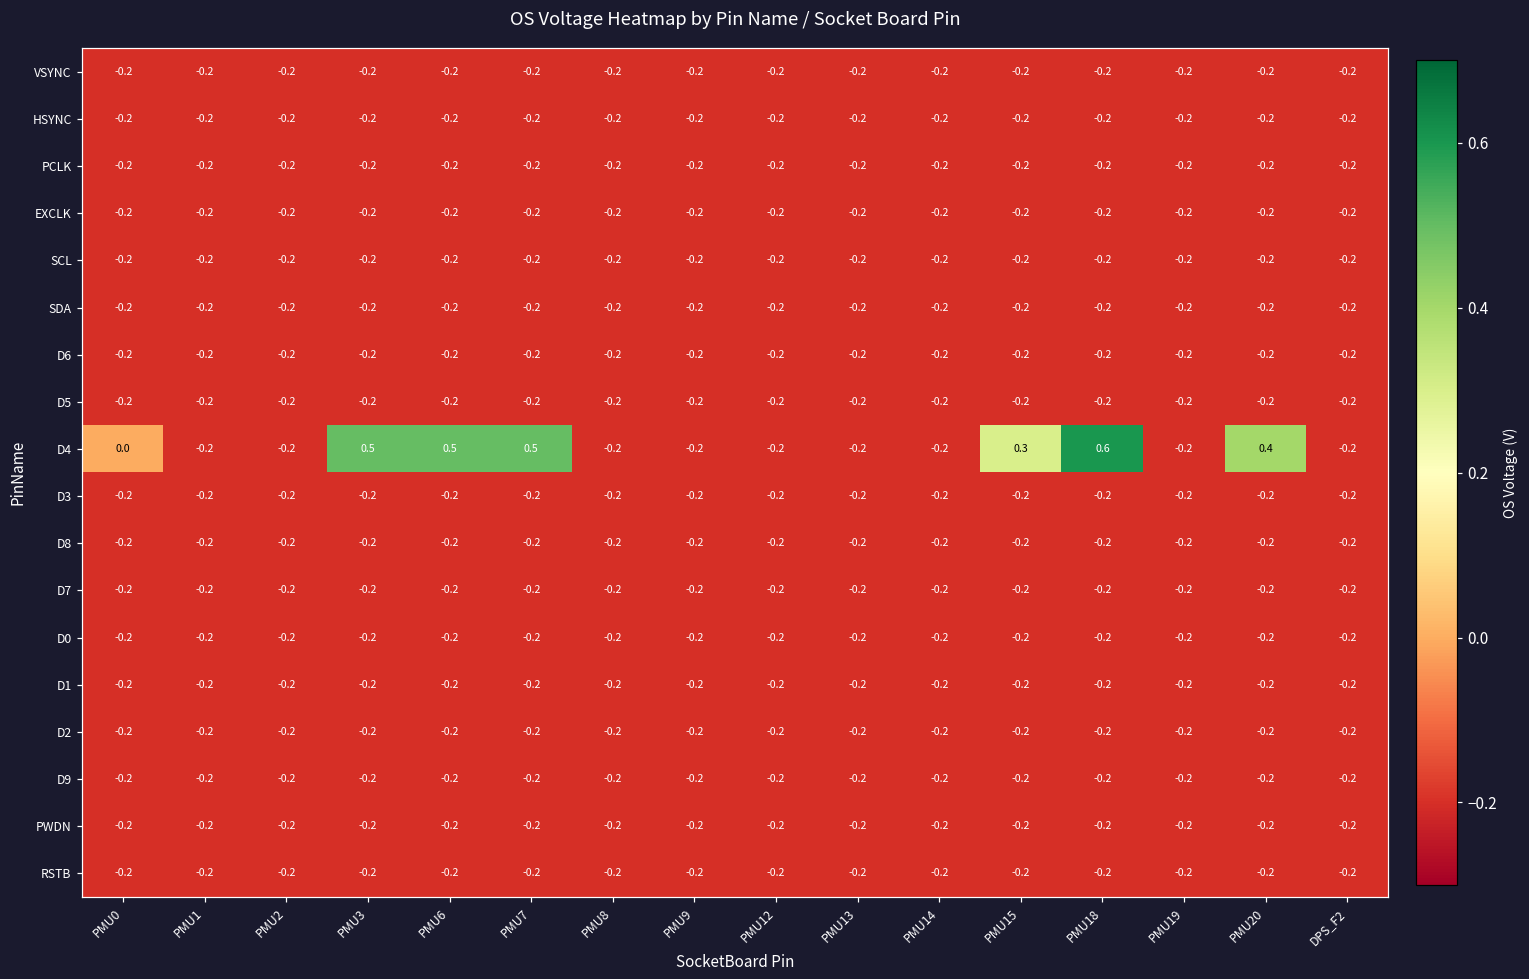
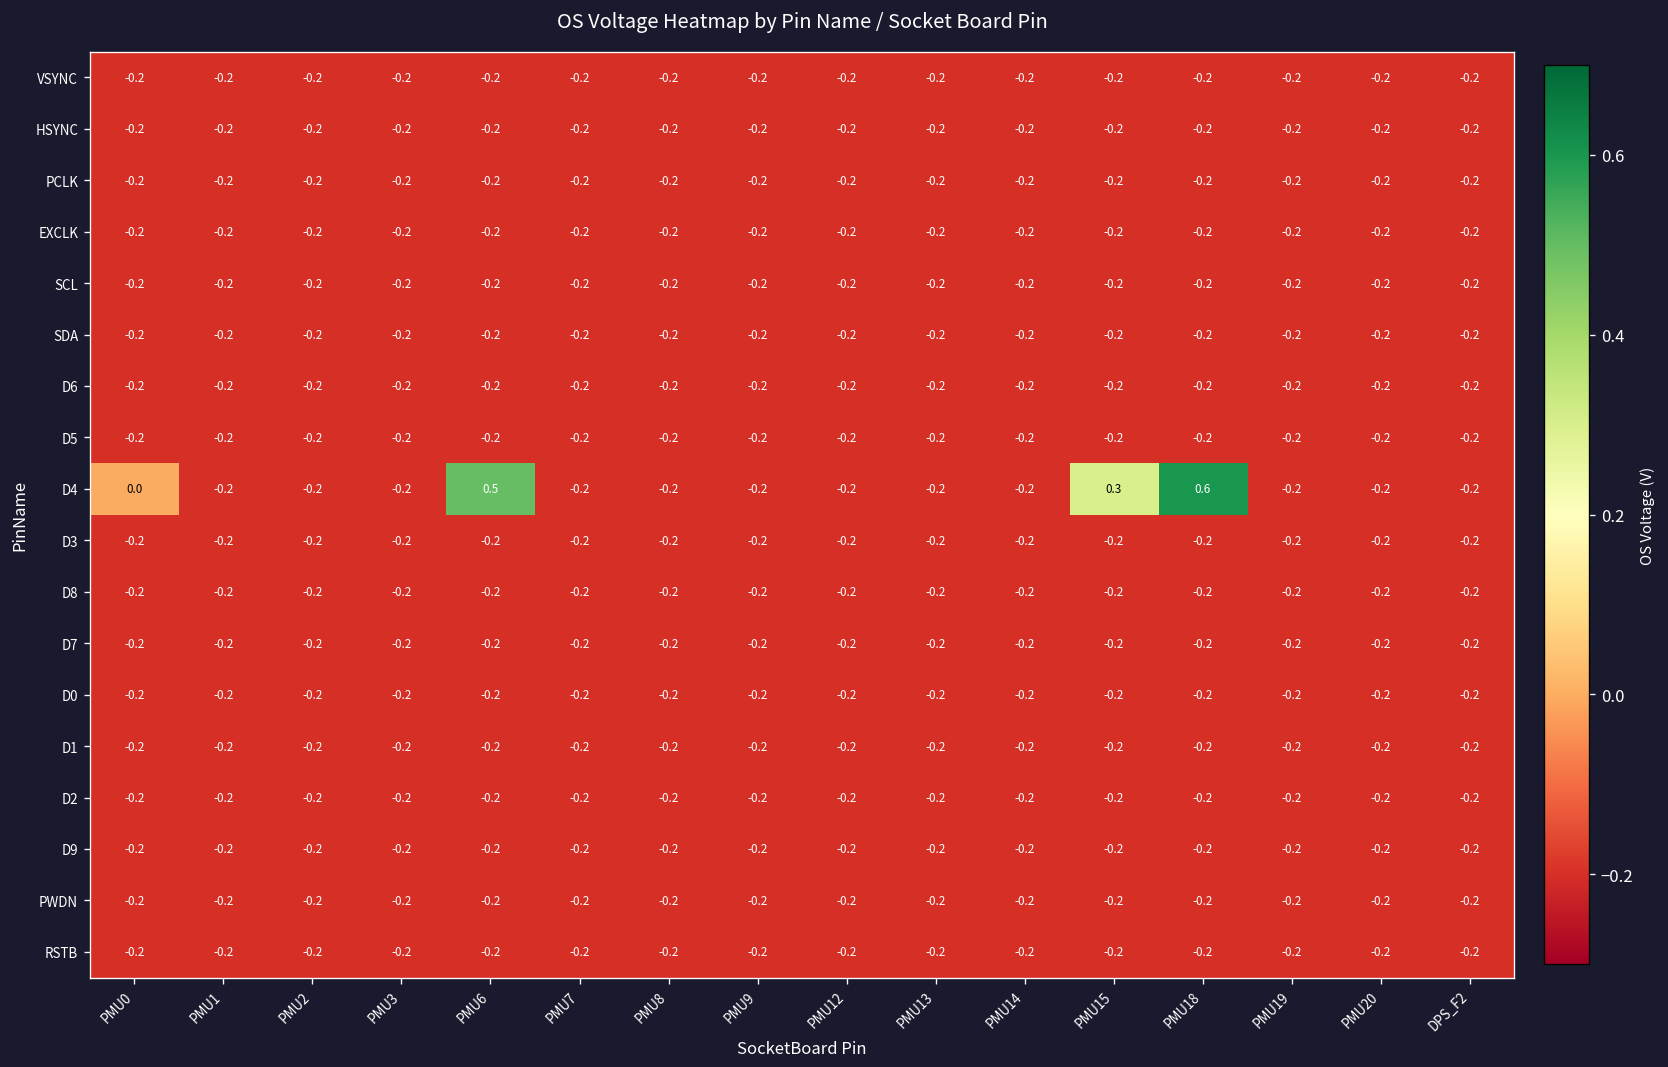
  {
    "D4": {
      "PMU0": 0.0,
      "PMU1": -0.2,
      "PMU2": -0.2,
-     "PMU3": 0.5,
+     "PMU3": -0.2,
      "PMU6": 0.5,
-     "PMU7": 0.5,
+     "PMU7": -0.2,
      "PMU8": -0.2,
      "PMU9": -0.2,
      "PMU12": -0.2,
      "PMU13": -0.2,
      "PMU14": -0.2,
      "PMU15": 0.3,
      "PMU18": 0.6,
      "PMU19": -0.2,
-     "PMU20": 0.4,
+     "PMU20": -0.2,
      "DPS_F2": -0.2
    }
  }
